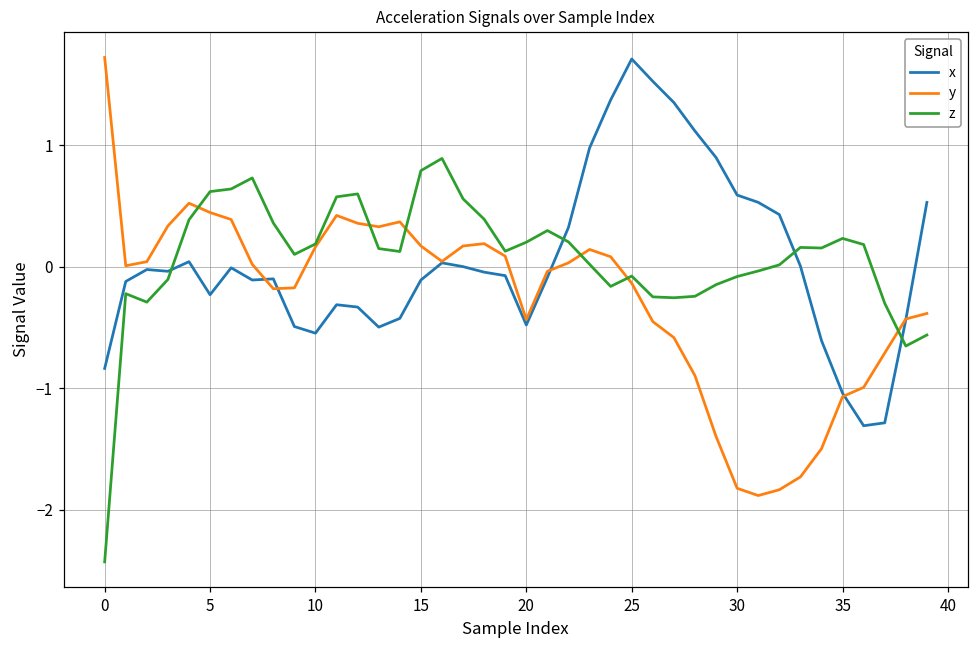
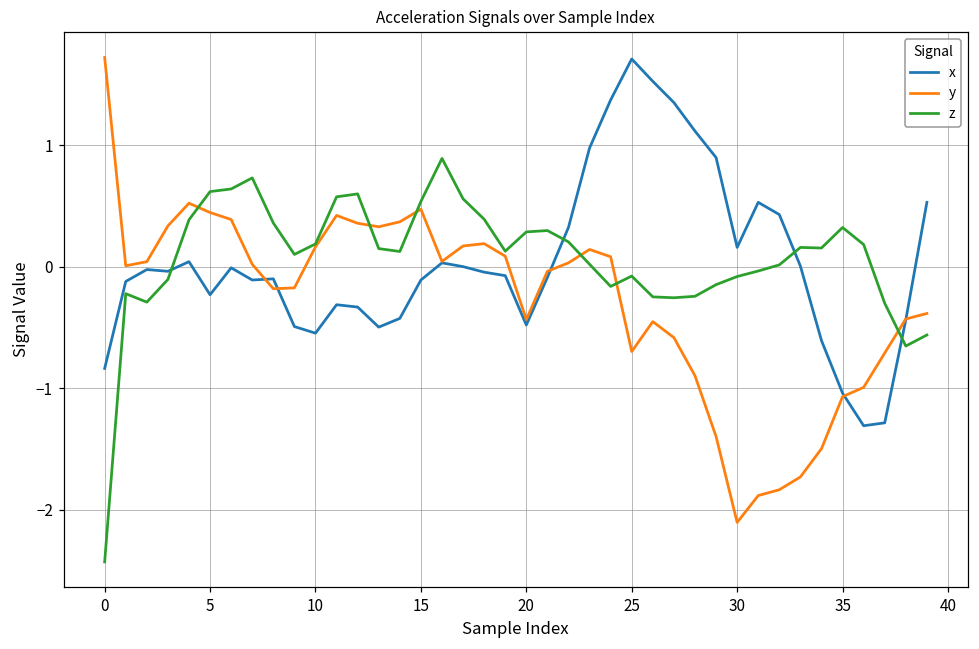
  {
    "x": {
      "0": -0.84,
      "5": -0.23,
      "10": -0.55,
      "15": -0.11,
      "20": -0.48,
      "25": 1.71,
-     "30": 0.59,
+     "30": 0.16,
      "35": -1.04
    },
    "y": {
      "0": 1.72,
      "5": 0.45,
      "10": 0.17,
-     "15": 0.17,
+     "15": 0.48,
      "20": -0.43,
-     "25": -0.13,
-     "30": -1.82,
+     "25": -0.70,
+     "30": -2.10,
      "35": -1.07
    },
    "z": {
      "0": -2.43,
      "5": 0.62,
      "10": 0.19,
-     "15": 0.79,
-     "20": 0.20,
+     "15": 0.54,
+     "20": 0.29,
      "25": -0.08,
      "30": -0.08,
-     "35": 0.23
+     "35": 0.32
    }
  }
